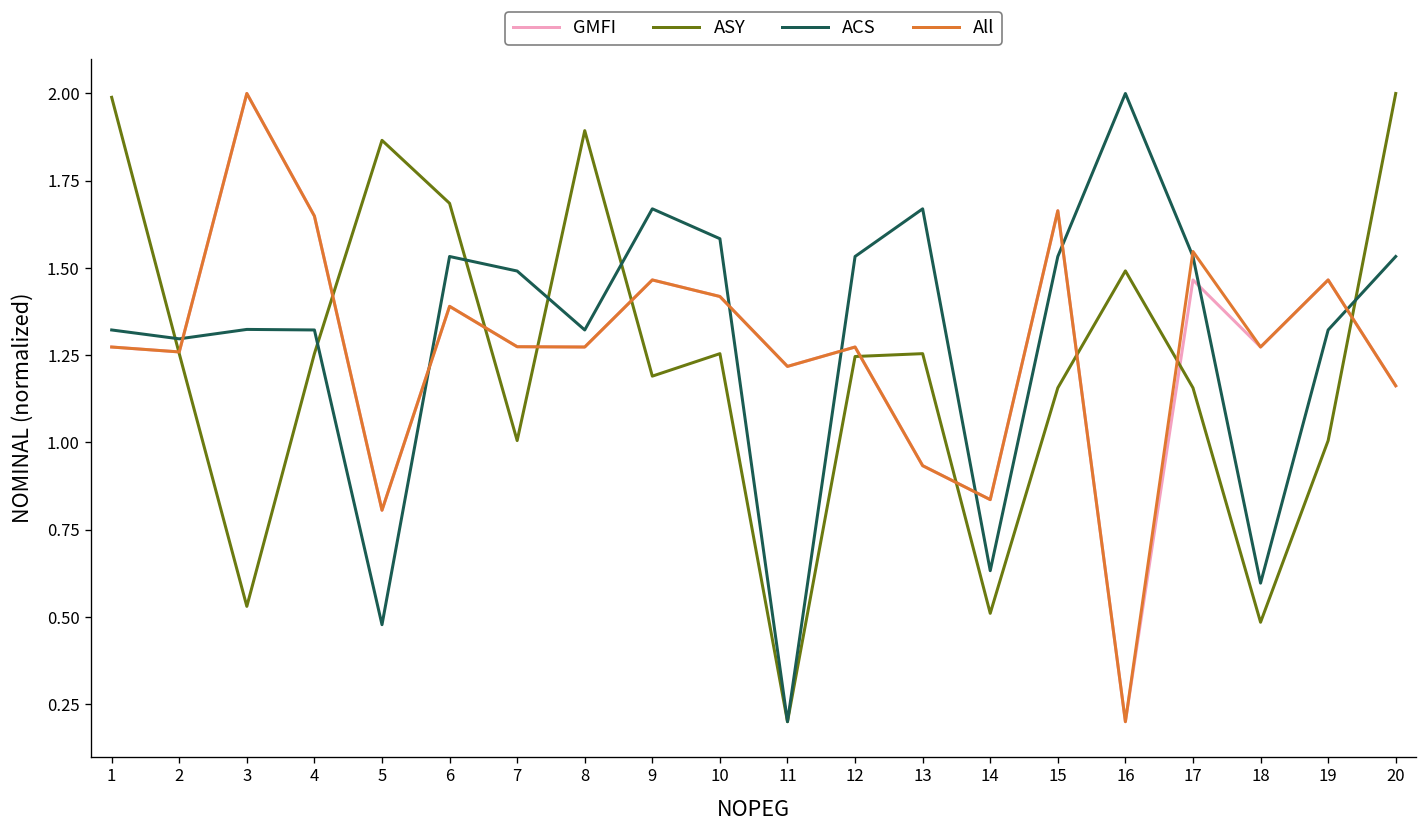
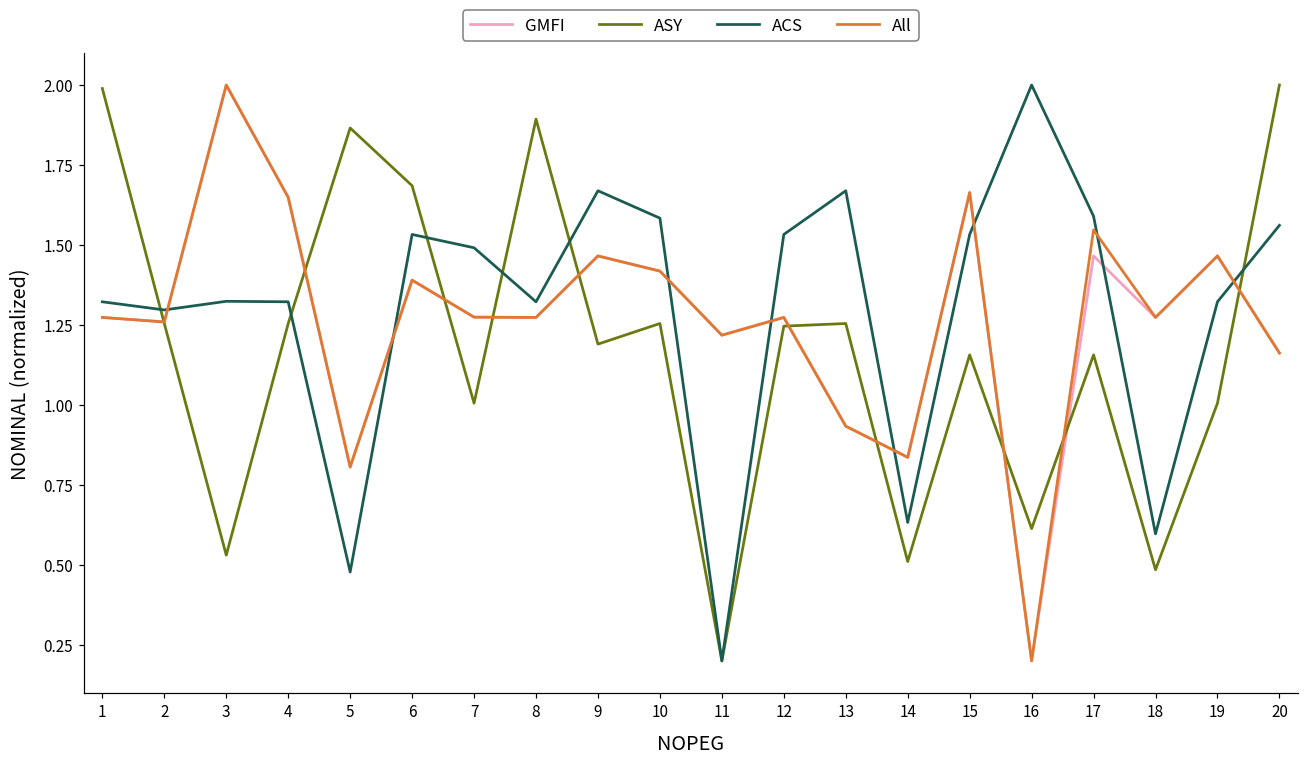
  {
    "GMFI": {
      "17": 1.47
    },
    "ASY": {
      "1": 1.99,
      "3": 0.53,
      "4": 1.25,
      "5": 1.87,
      "6": 1.69,
      "7": 1.01,
      "8": 1.89,
      "9": 1.19,
      "10": 1.25,
      "12": 1.25,
      "13": 1.25,
      "14": 0.51,
      "15": 1.16,
-     "16": 1.49,
+     "16": 0.61,
      "17": 1.16,
      "18": 0.48,
      "19": 1.01,
      "20": 2.00
    },
    "ACS": {
      "1": 1.32,
      "2": 1.30,
      "3": 1.32,
      "4": 1.32,
      "5": 0.48,
      "6": 1.53,
      "7": 1.49,
      "8": 1.32,
      "9": 1.67,
      "10": 1.58,
      "12": 1.53,
      "13": 1.67,
      "14": 0.63,
      "15": 1.53,
      "16": 2.00,
-     "17": 1.53,
+     "17": 1.59,
      "18": 0.60,
      "19": 1.32,
-     "20": 1.53
+     "20": 1.56
    },
    "All": {
      "17": 1.55
    }
  }
